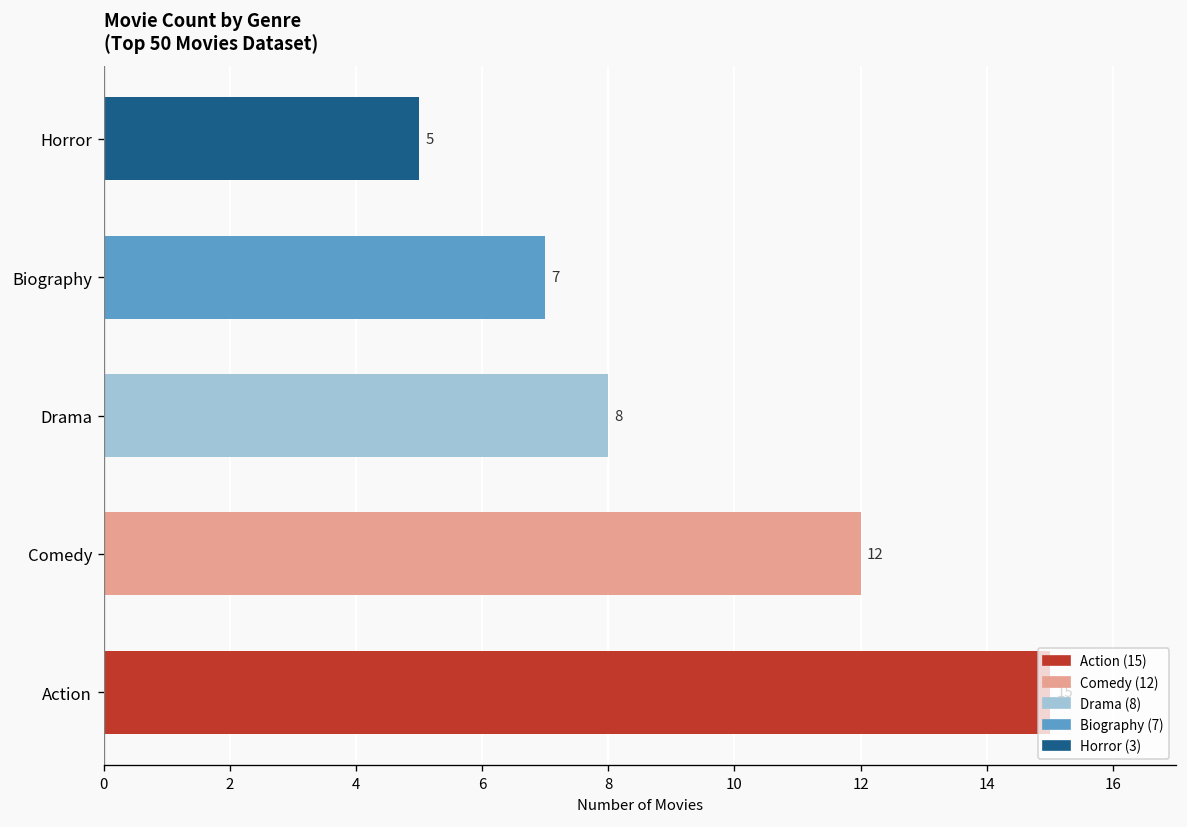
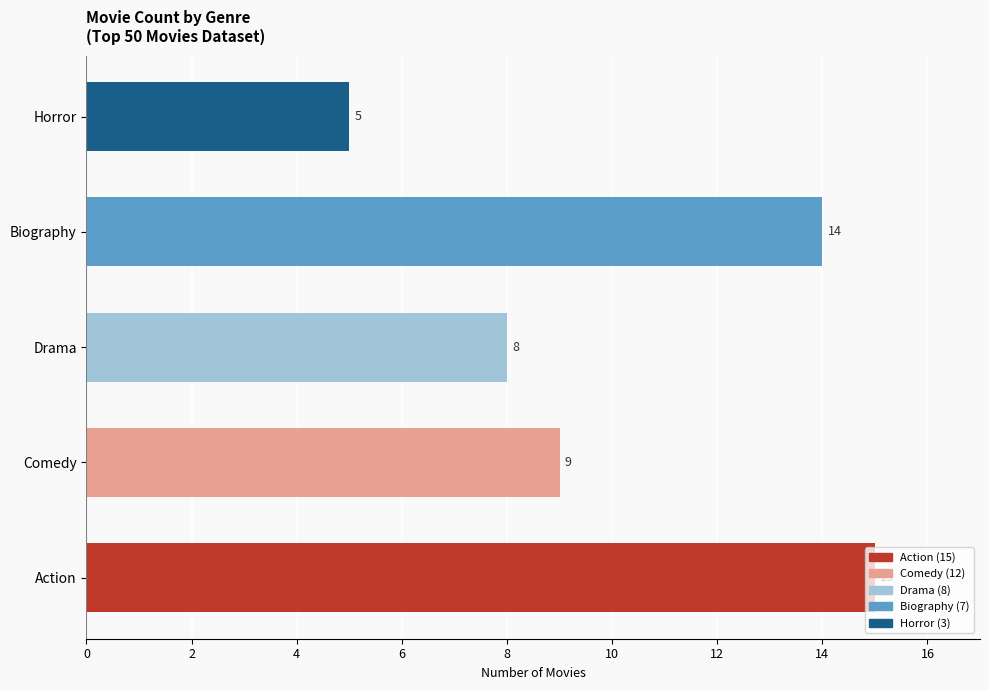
  {
    "Horror": 5,
-   "Biography": 7,
+   "Biography": 14,
    "Drama": 8,
-   "Comedy": 12
+   "Comedy": 9
  }
